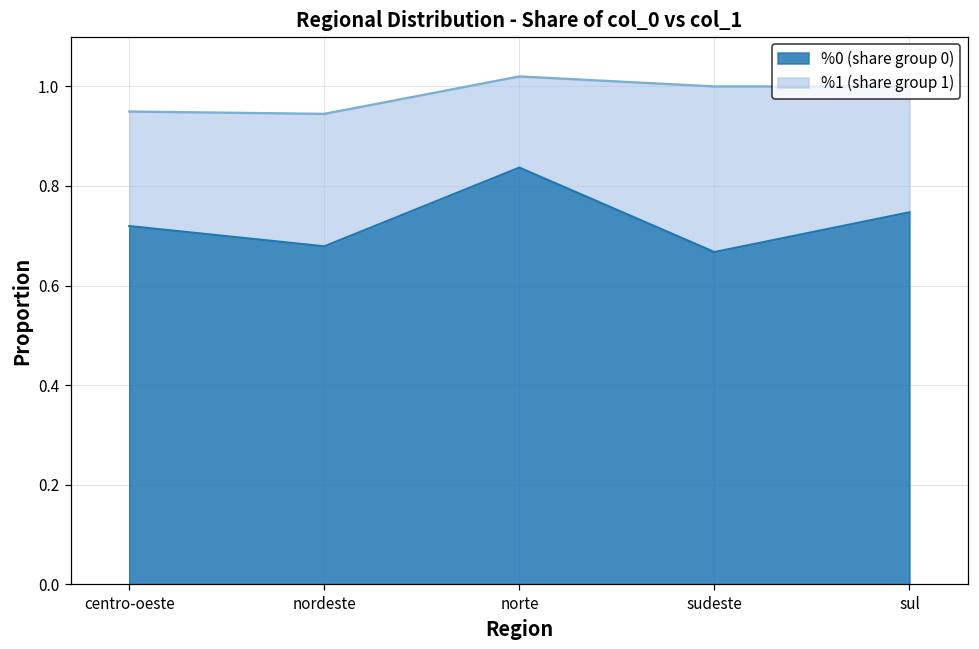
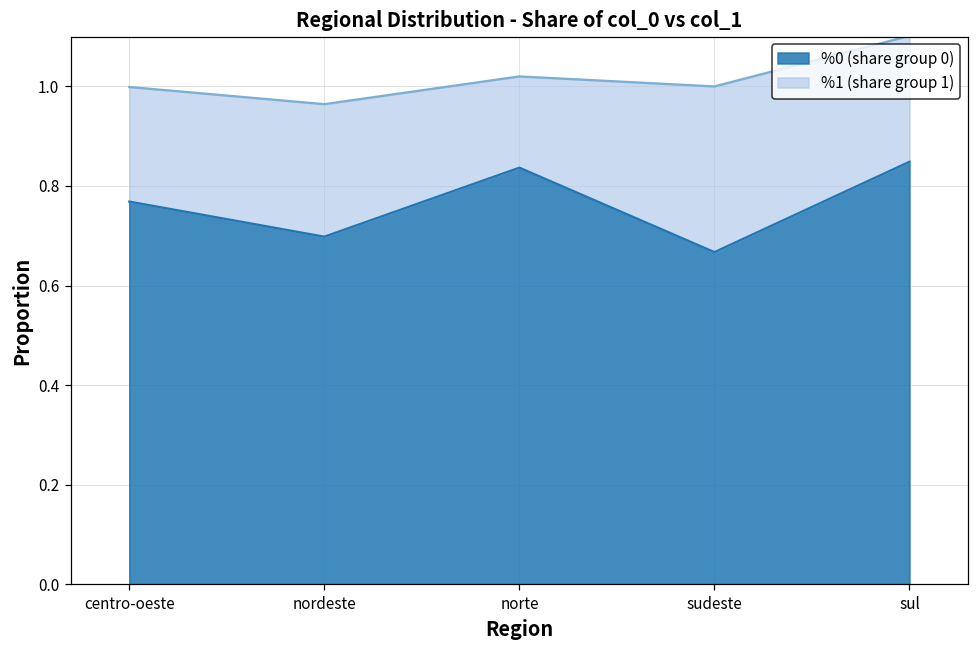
  {
    "%0 (share group 0)": {
-     "centro-oeste": 0.72,
-     "nordeste": 0.68,
+     "centro-oeste": 0.77,
+     "nordeste": 0.70,
      "norte": 0.84,
      "sudeste": 0.67,
-     "sul": 0.75
+     "sul": 0.85
    },
    "%1 (share group 1)": {
      "centro-oeste": 0.23,
      "nordeste": 0.27,
      "norte": 0.18,
      "sudeste": 0.33
    }
  }
